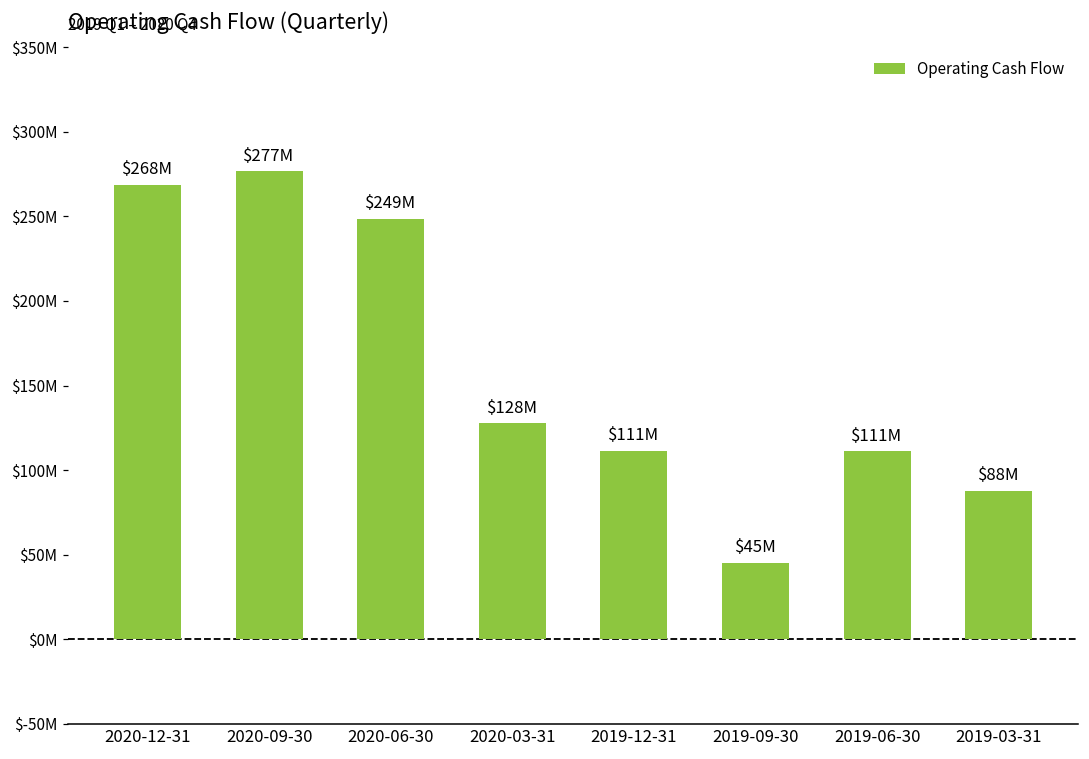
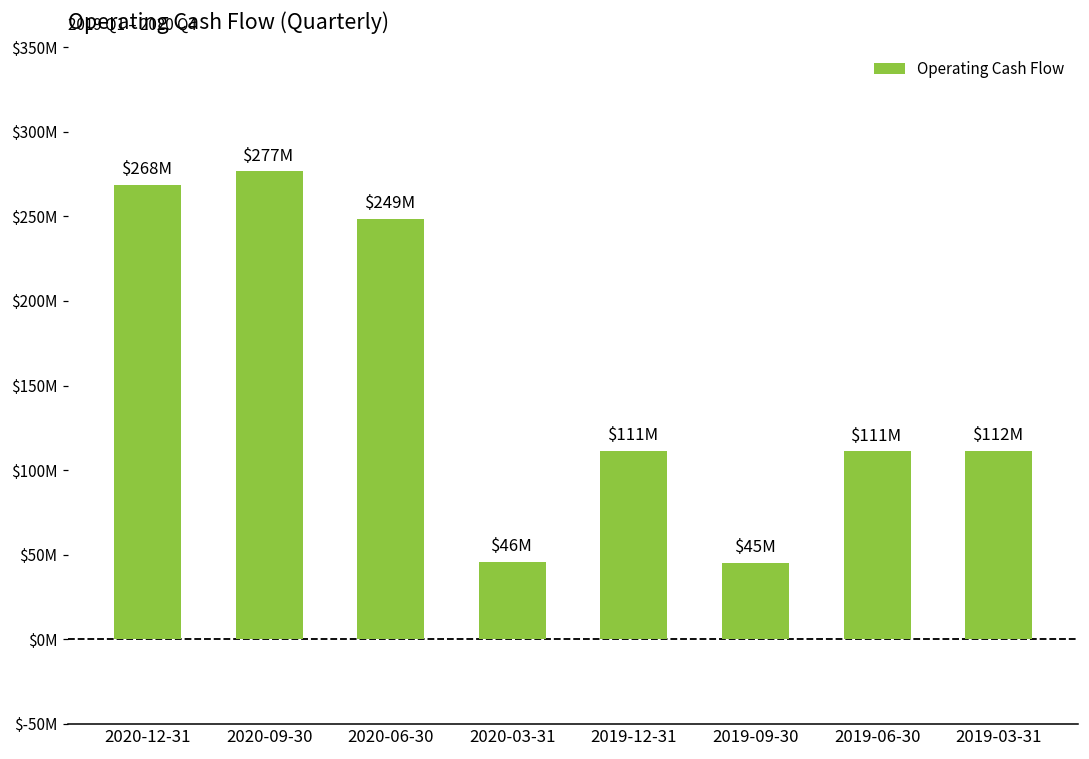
  {
    "2020-12-31": "$268M",
    "2020-09-30": "$277M",
    "2020-06-30": "$249M",
-   "2020-03-31": "$128M",
+   "2020-03-31": "$46M",
    "2019-12-31": "$111M",
    "2019-09-30": "$45M",
    "2019-06-30": "$111M",
-   "2019-03-31": "$88M"
+   "2019-03-31": "$112M"
  }
